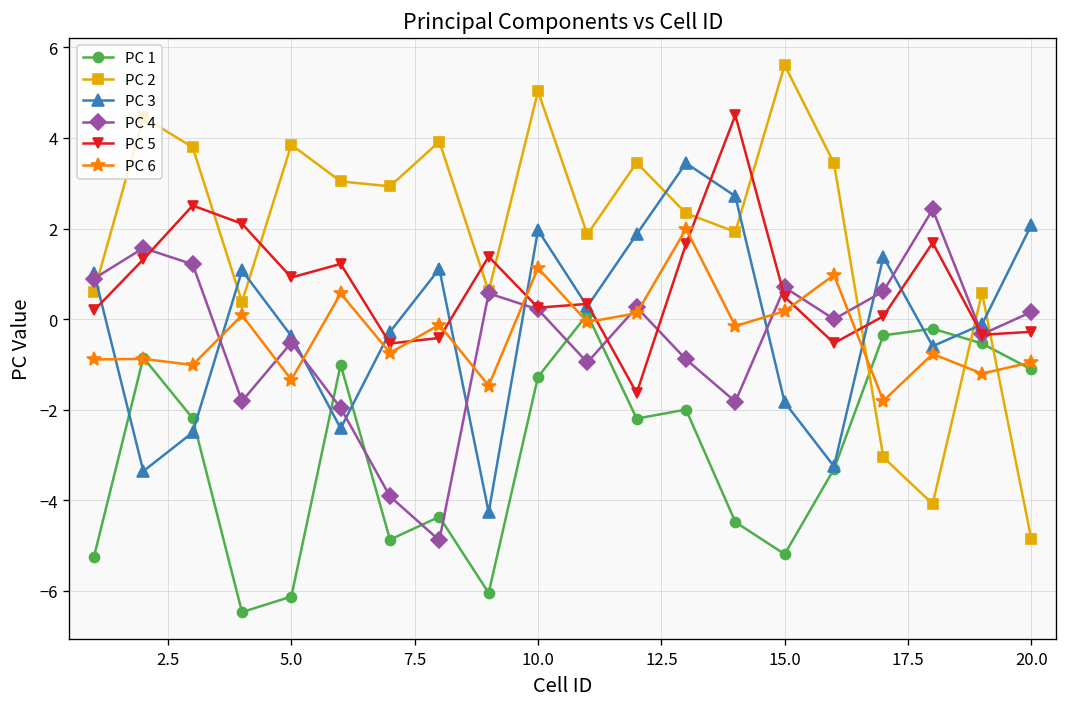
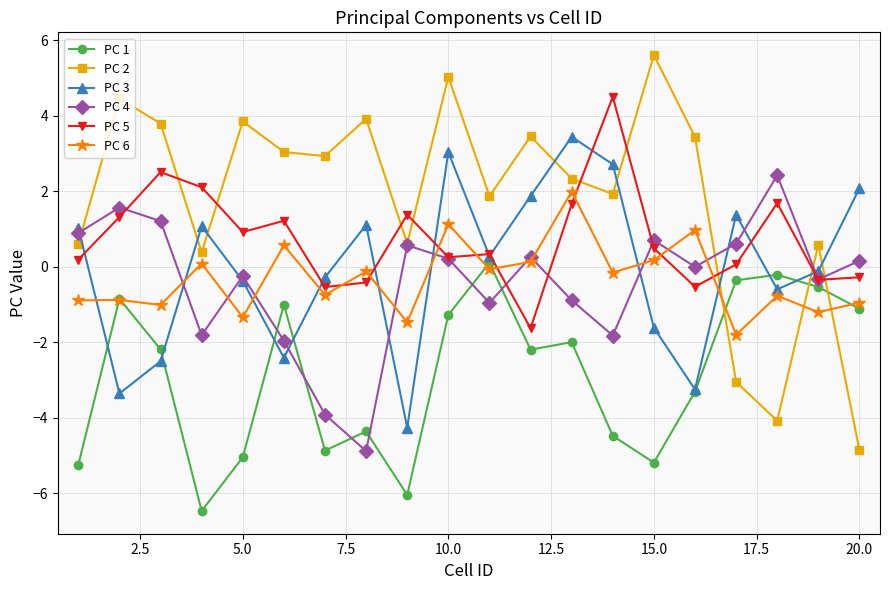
  {
    "PC 1": {
-     "5.0": -6.1,
+     "5.0": -5.0,
      "10.0": -1.3,
      "15.0": -5.2,
      "20.0": -1.1
    },
    "PC 3": {
      "5.0": -0.4,
-     "10.0": 2.0,
-     "15.0": -1.8,
+     "10.0": 3.0,
+     "15.0": -1.6,
      "20.0": 2.1
    },
    "PC 4": {
-     "5.0": -0.5,
+     "5.0": -0.2,
      "15.0": 0.7,
      "20.0": 0.2
    },
    "PC 5": {
      "5.0": 0.9,
      "15.0": 0.5,
      "20.0": -0.3
    }
  }
